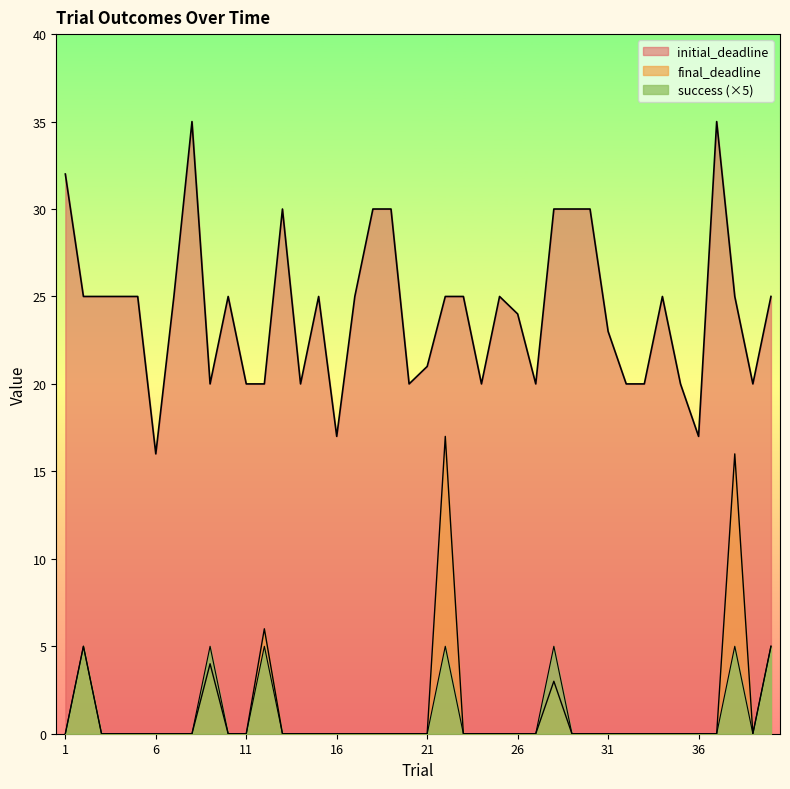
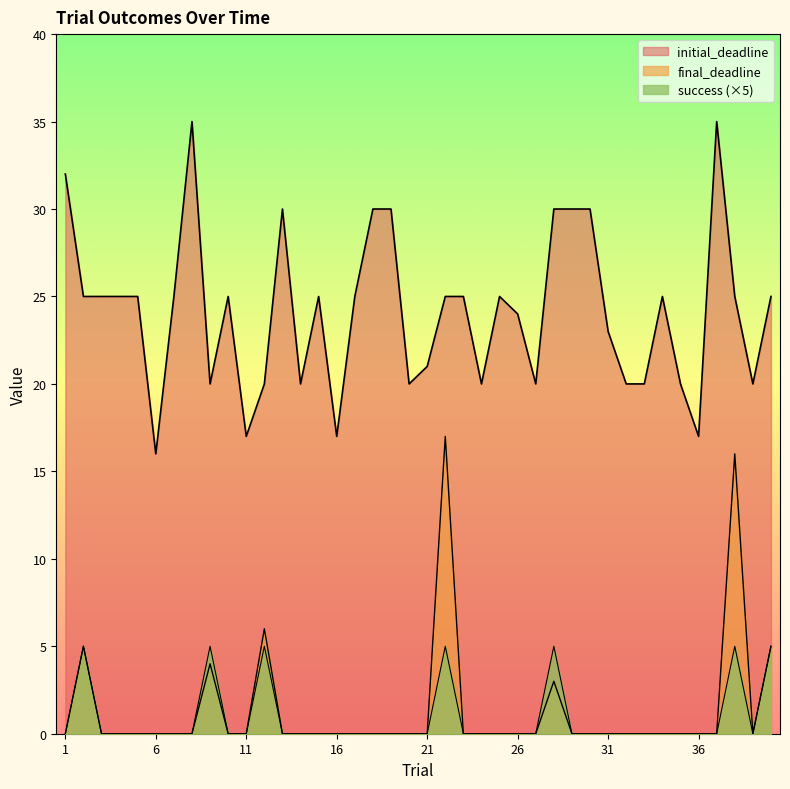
  {
    "initial_deadline": {
      "1": 32,
      "6": 16,
-     "11": 20,
+     "11": 17,
      "16": 17,
      "21": 21,
      "26": 24,
      "31": 23,
      "36": 17
    }
  }
